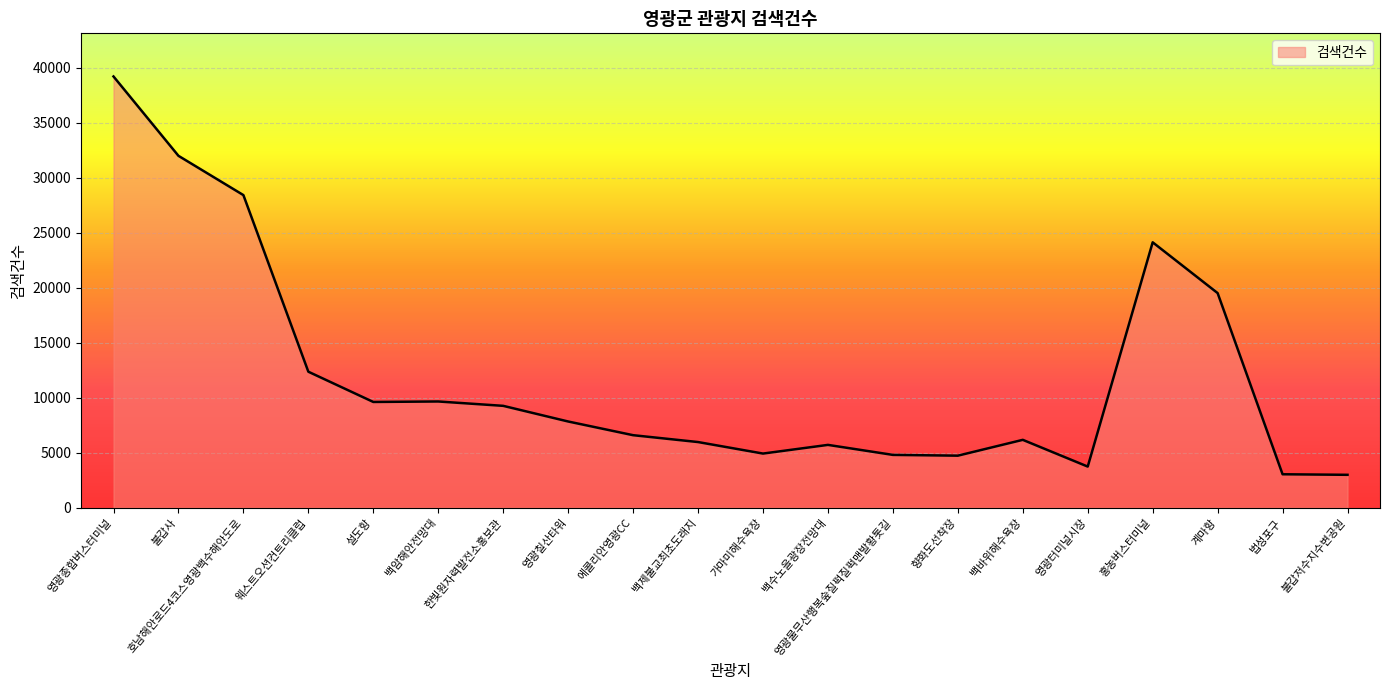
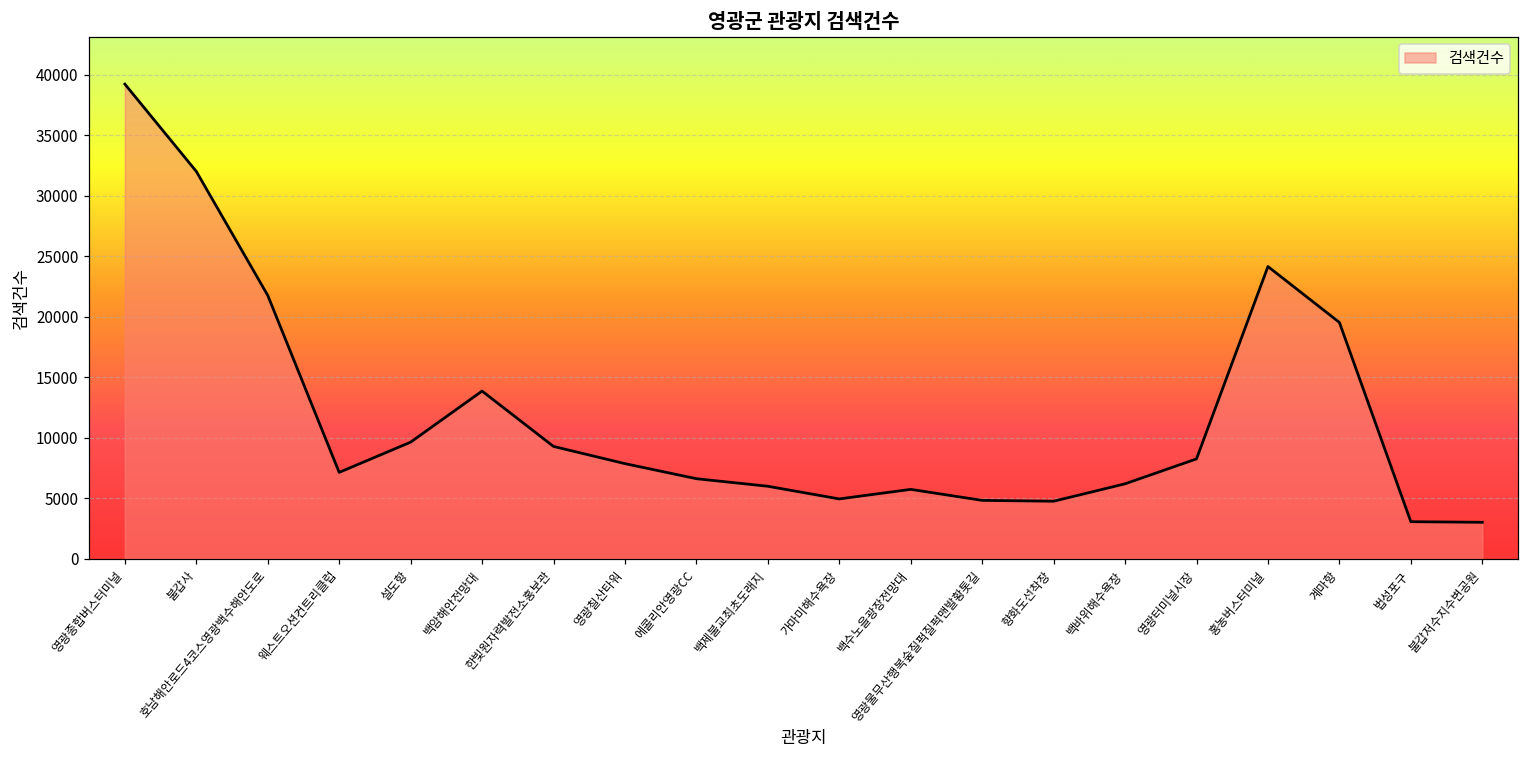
  {
    "영광종합버스터미널": 39200,
    "불갑사": 32000,
-   "호남해안로드4코스영광백수해안도로": 28400,
-   "웨스트오션컨트리클럽": 12400,
+   "호남해안로드4코스영광백수해안도로": 21800,
+   "웨스트오션컨트리클럽": 7100,
    "설도항": 9600,
-   "백암해안전망대": 9700,
+   "백암해안전망대": 13800,
    "한빛원자력발전소홍보관": 9300,
    "영광칠산타워": 7800,
    "에콜리안영광CC": 6600,
    "백제불교최초도래지": 6000,
    "가마미해수욕장": 4900,
    "백수노을광장전망대": 5700,
    "영광물무산행복숲질퍽질퍽맨발황톳길": 4800,
    "향화도선착장": 4700,
    "백바위해수욕장": 6200,
-   "영광터미널시장": 3700,
+   "영광터미널시장": 8200,
    "홍농버스터미널": 24100,
    "계마항": 19500,
    "법성포구": 3000,
    "불갑저수지수변공원": 3000
  }
